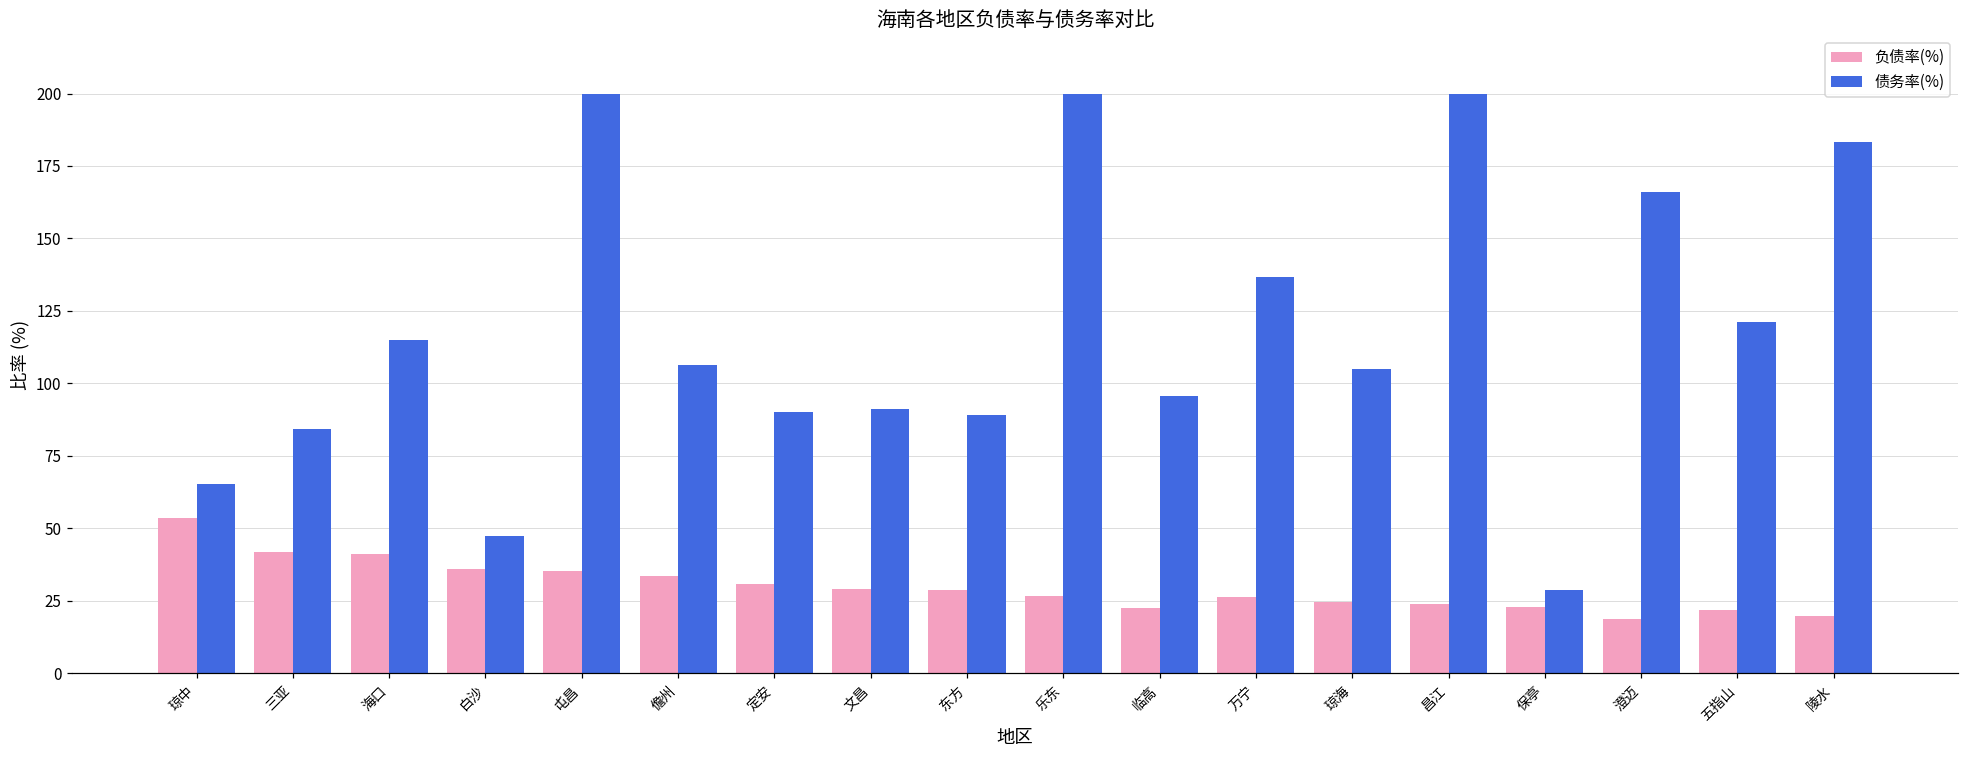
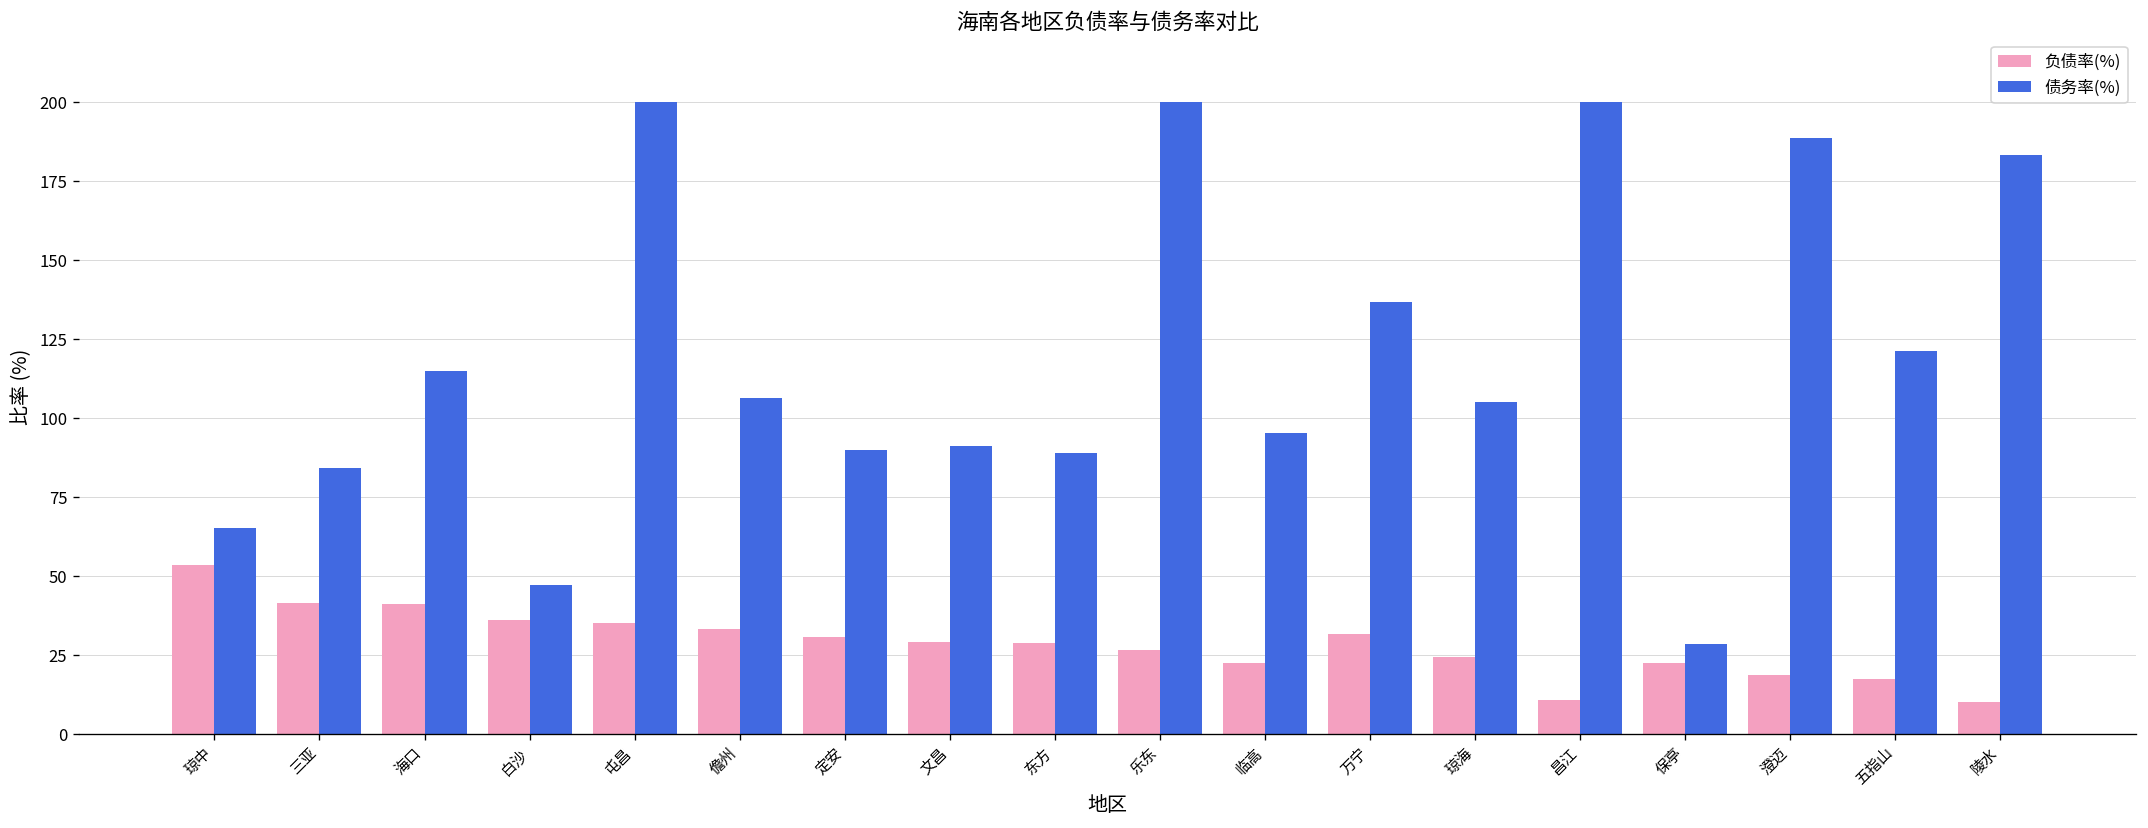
  {
    "负债率(%)": {
      "琼中": 54,
      "三亚": 42,
      "海口": 41,
      "白沙": 36,
      "屯昌": 35,
      "儋州": 33,
      "定安": 31,
      "文昌": 29,
      "东方": 29,
      "乐东": 27,
      "临高": 23,
-     "万宁": 26,
+     "万宁": 32,
      "琼海": 25,
-     "昌江": 24,
+     "昌江": 11,
      "保亭": 23,
      "澄迈": 19,
-     "五指山": 22,
-     "陵水": 20
+     "五指山": 18,
+     "陵水": 10
    },
    "债务率(%)": {
      "琼中": 65,
      "三亚": 84,
      "海口": 115,
      "白沙": 47,
      "屯昌": 200,
      "儋州": 106,
      "定安": 90,
      "文昌": 91,
      "东方": 89,
      "乐东": 200,
      "临高": 95,
      "万宁": 137,
      "琼海": 105,
      "昌江": 200,
      "保亭": 29,
-     "澄迈": 166,
+     "澄迈": 189,
      "五指山": 121,
      "陵水": 183
    }
  }
